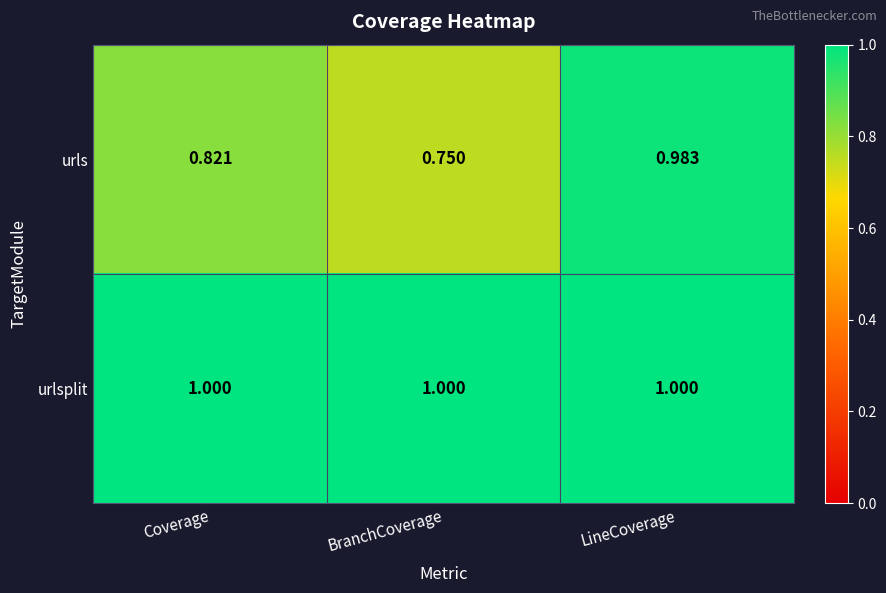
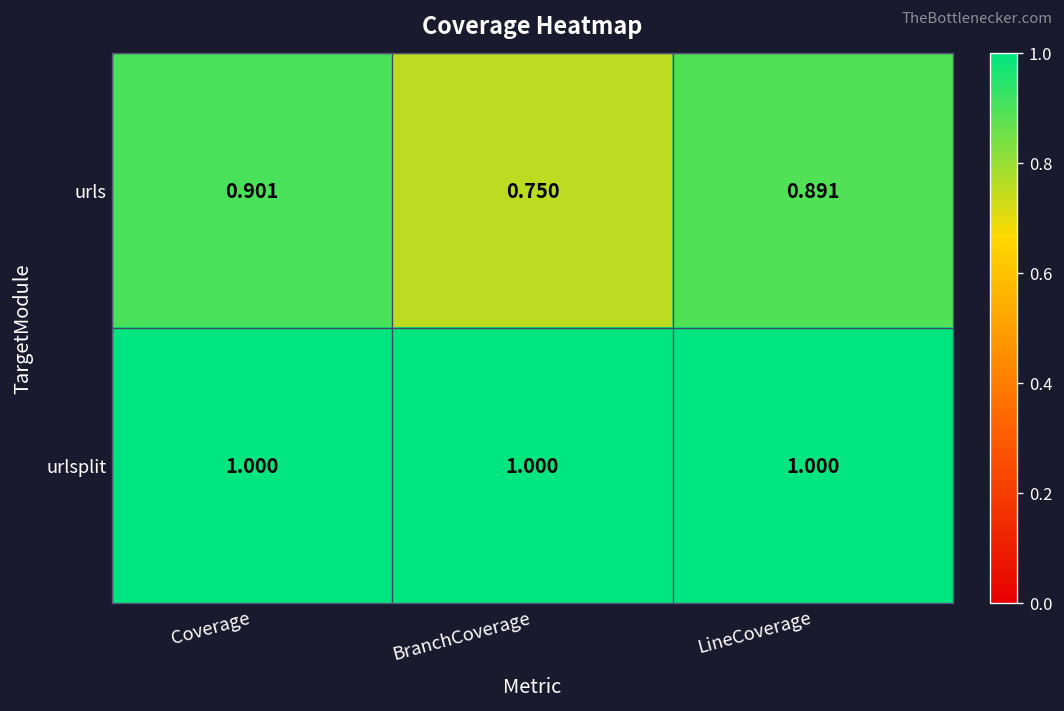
  {
    "urls": {
-     "Coverage": 0.821,
+     "Coverage": 0.901,
      "BranchCoverage": 0.750,
-     "LineCoverage": 0.983
+     "LineCoverage": 0.891
    },
    "urlsplit": {
      "Coverage": 1.000,
      "BranchCoverage": 1.000,
      "LineCoverage": 1.000
    }
  }
